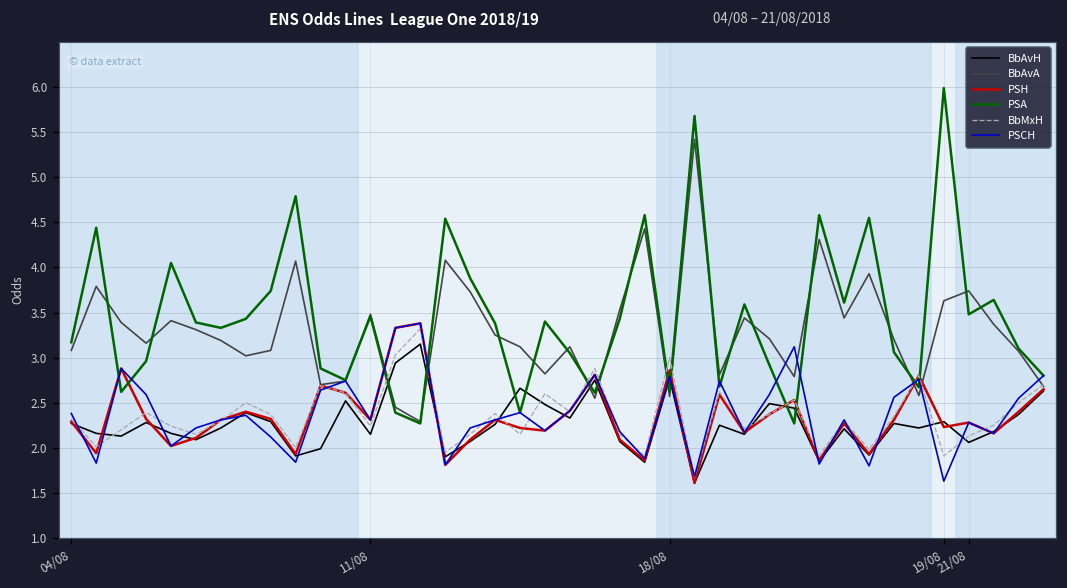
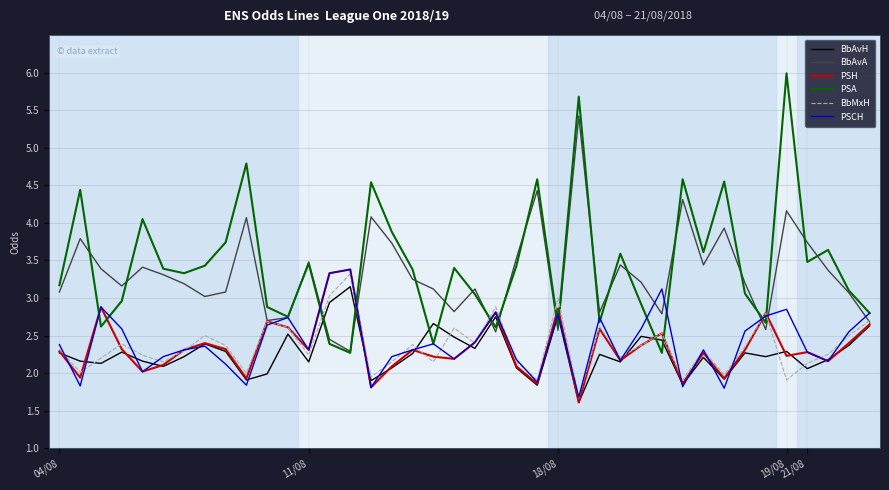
  {
    "BbAvH": {
      "19/08": 2.3
    },
    "BbAvA": {
-     "19/08": 3.6
+     "19/08": 4.2
    },
    "PSH": {
      "19/08": 2.2
    },
    "PSA": {
      "19/08": 6.0
    },
    "BbMxH": {
      "19/08": 1.9
    },
    "PSCH": {
-     "19/08": 1.6
+     "19/08": 2.9
    }
  }
